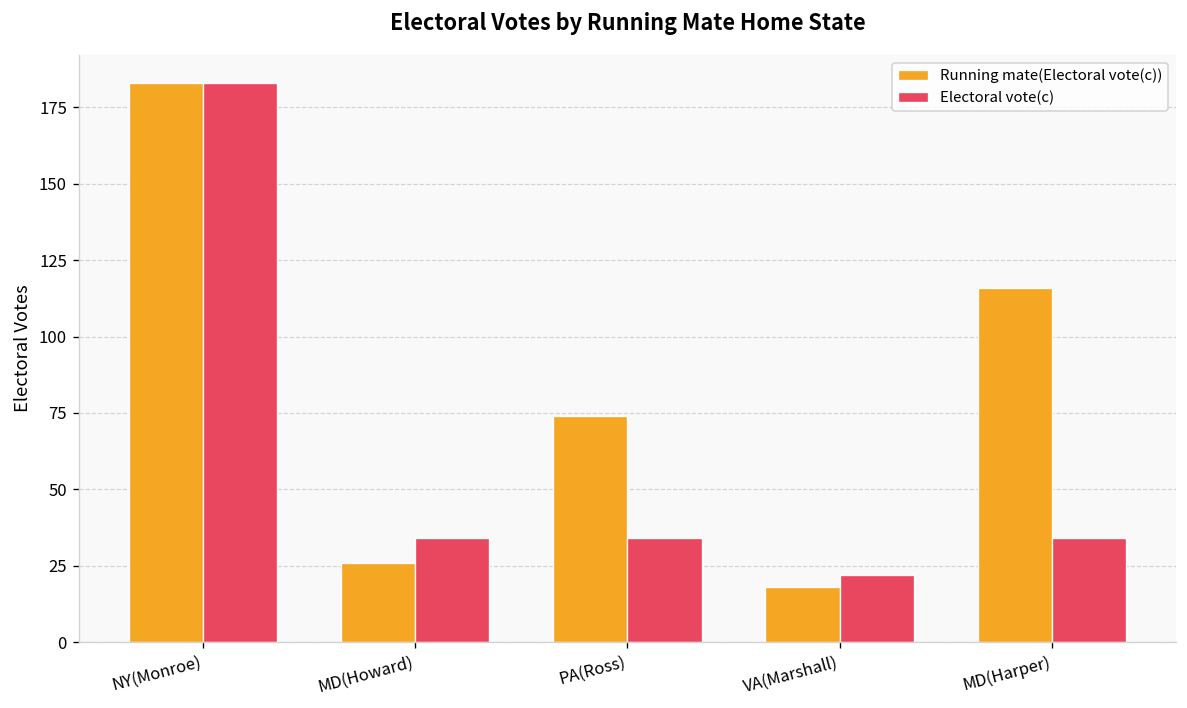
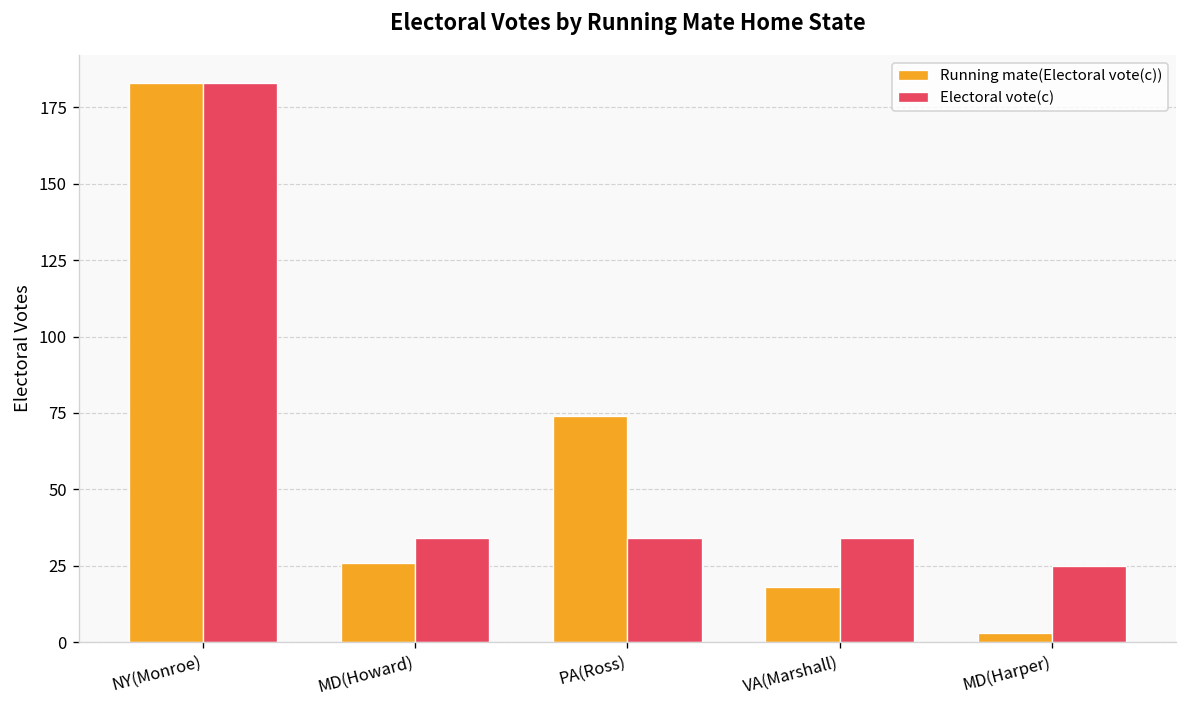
  {
    "Running mate(Electoral vote(c))": {
      "NY(Monroe)": 183,
      "MD(Howard)": 26,
      "PA(Ross)": 74,
      "VA(Marshall)": 18,
-     "MD(Harper)": 116
+     "MD(Harper)": 3
    },
    "Electoral vote(c)": {
      "NY(Monroe)": 183,
      "MD(Howard)": 34,
      "PA(Ross)": 34,
-     "VA(Marshall)": 22,
-     "MD(Harper)": 34
+     "VA(Marshall)": 34,
+     "MD(Harper)": 25
    }
  }
